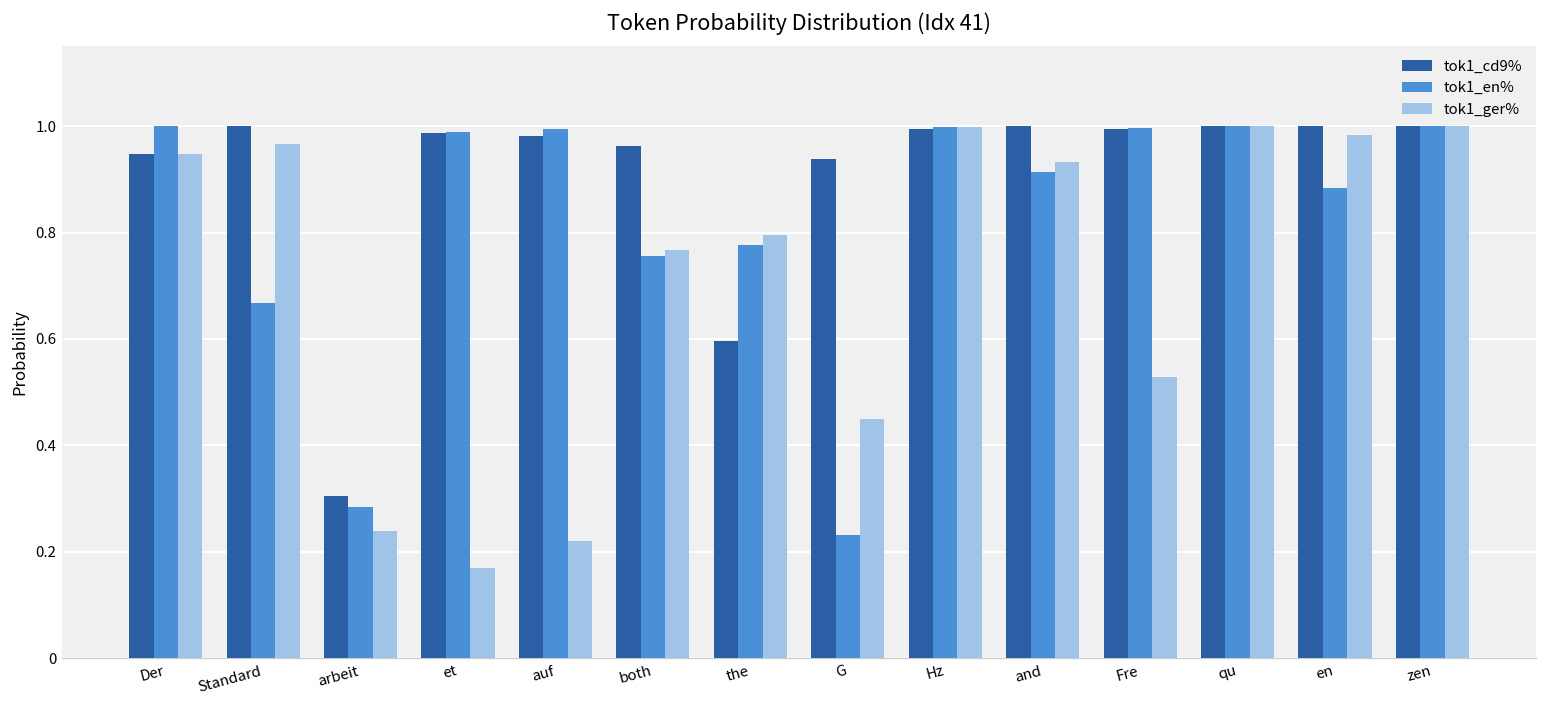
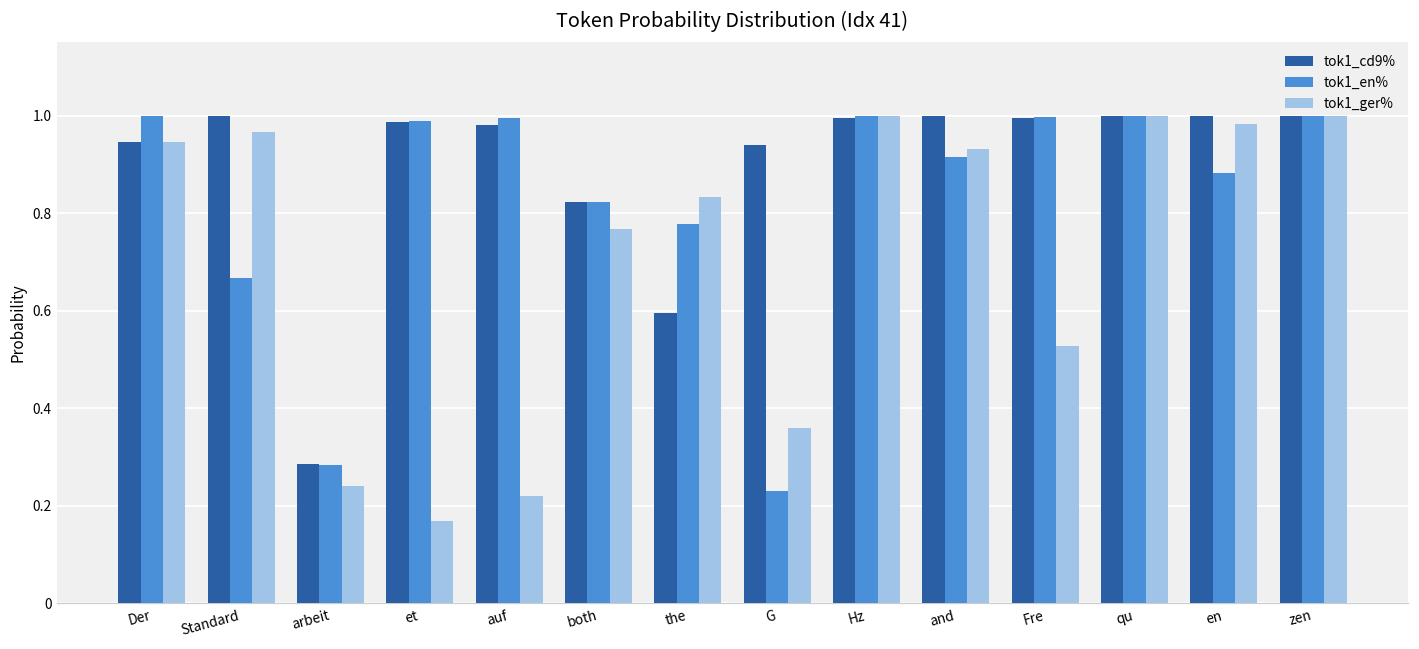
  {
    "tok1_cd9%": {
      "Der": 0.95,
      "Standard": 1.00,
-     "arbeit": 0.30,
+     "arbeit": 0.29,
      "et": 0.99,
      "auf": 0.98,
-     "both": 0.96,
+     "both": 0.82,
      "the": 0.60,
      "G": 0.94,
      "Hz": 0.99,
      "and": 1.00,
      "Fre": 0.99,
      "qu": 1.00,
      "en": 1.00,
      "zen": 1.00
    },
    "tok1_en%": {
      "Der": 1.00,
      "Standard": 0.67,
      "arbeit": 0.28,
      "et": 0.99,
      "auf": 1.00,
-     "both": 0.76,
+     "both": 0.82,
      "the": 0.78,
      "G": 0.23,
      "Hz": 1.00,
      "and": 0.91,
      "Fre": 1.00,
      "qu": 1.00,
      "en": 0.88,
      "zen": 1.00
    },
    "tok1_ger%": {
      "Der": 0.95,
      "Standard": 0.97,
      "arbeit": 0.24,
      "et": 0.17,
      "auf": 0.22,
      "both": 0.77,
-     "the": 0.79,
-     "G": 0.45,
+     "the": 0.83,
+     "G": 0.36,
      "Hz": 1.00,
      "and": 0.93,
      "Fre": 0.53,
      "qu": 1.00,
      "en": 0.98,
      "zen": 1.00
    }
  }
